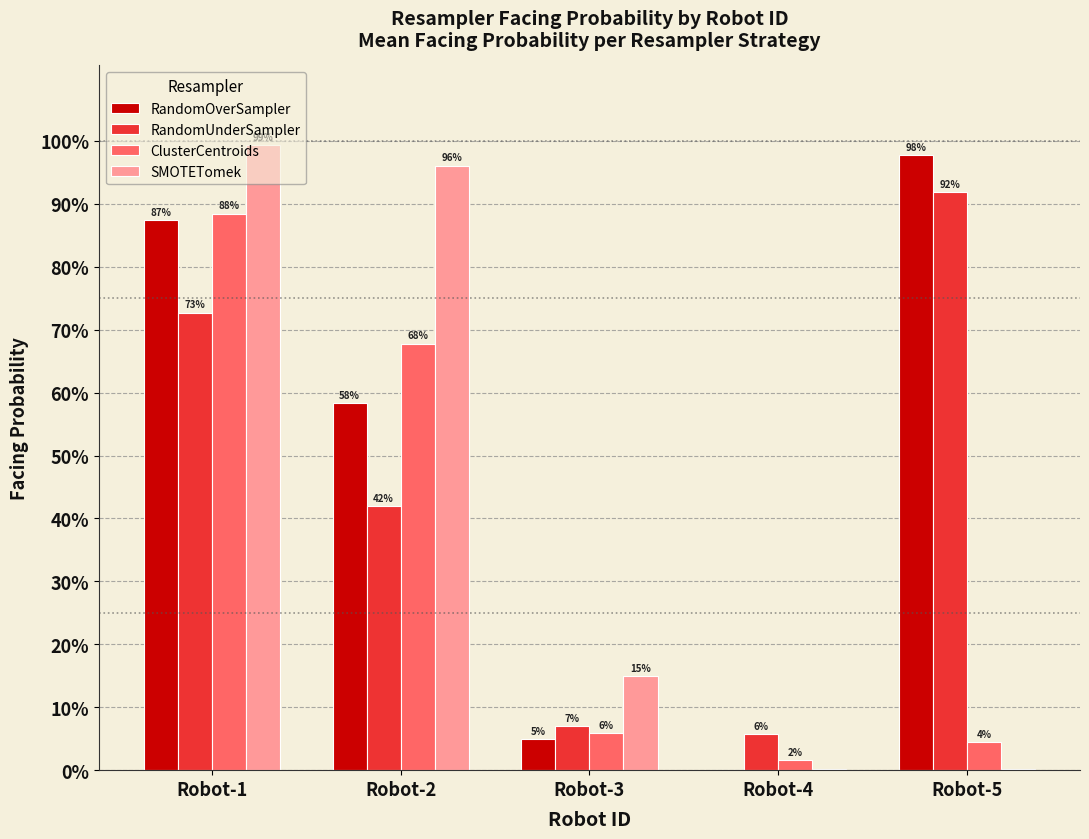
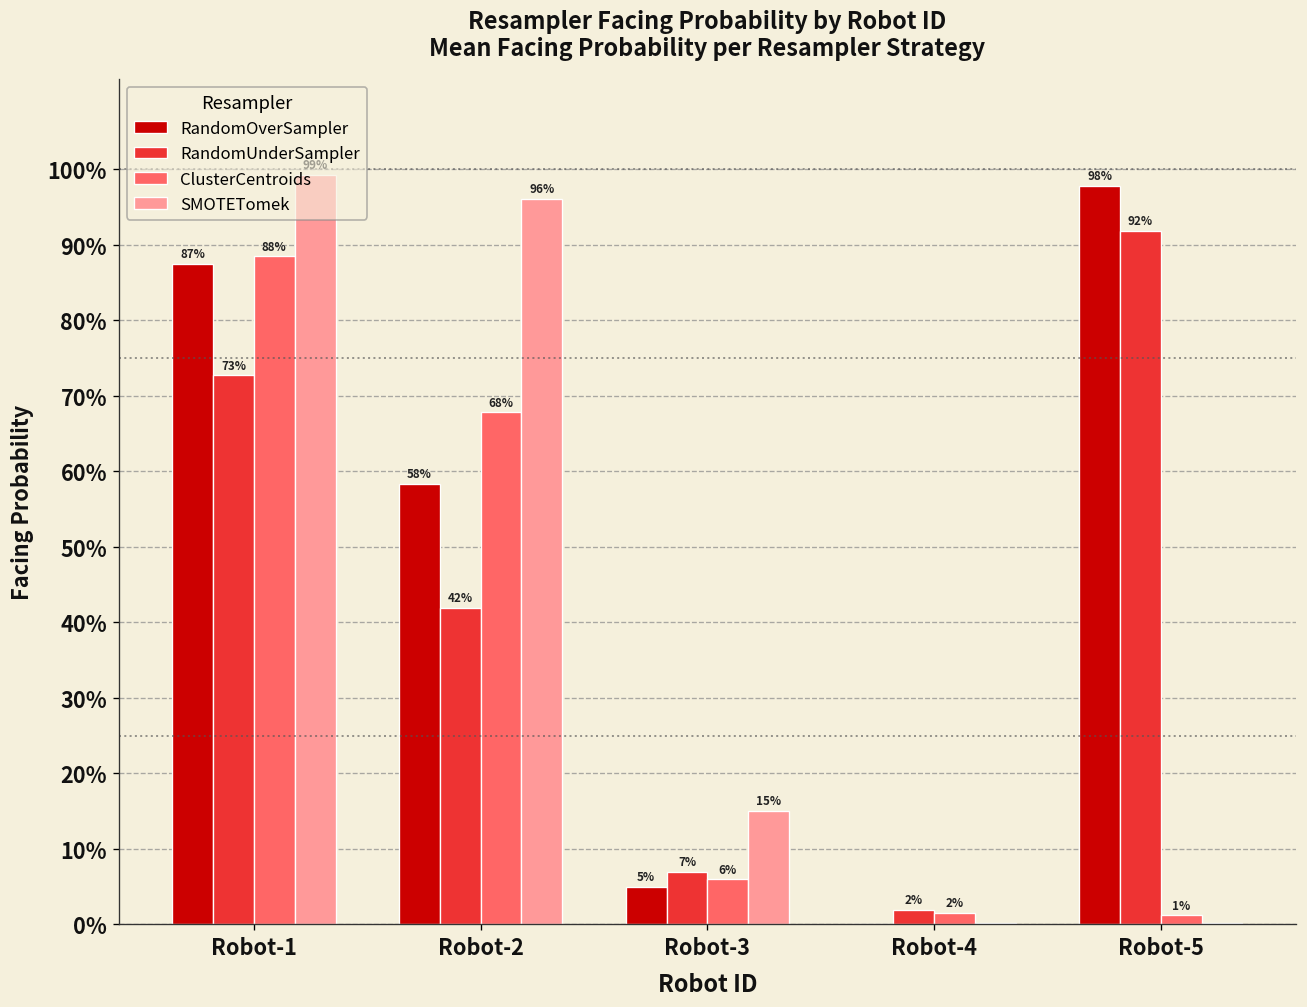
  {
    "RandomOverSampler": {
      "Robot-1": "87%",
      "Robot-2": "58%",
      "Robot-3": "5%",
      "Robot-5": "98%"
    },
    "RandomUnderSampler": {
      "Robot-1": "73%",
      "Robot-2": "42%",
      "Robot-3": "7%",
-     "Robot-4": "6%",
+     "Robot-4": "2%",
      "Robot-5": "92%"
    },
    "ClusterCentroids": {
      "Robot-1": "88%",
      "Robot-2": "68%",
      "Robot-3": "6%",
      "Robot-4": "2%",
-     "Robot-5": "4%"
+     "Robot-5": "1%"
    },
    "SMOTETomek": {
      "Robot-2": "96%",
      "Robot-3": "15%"
    }
  }
